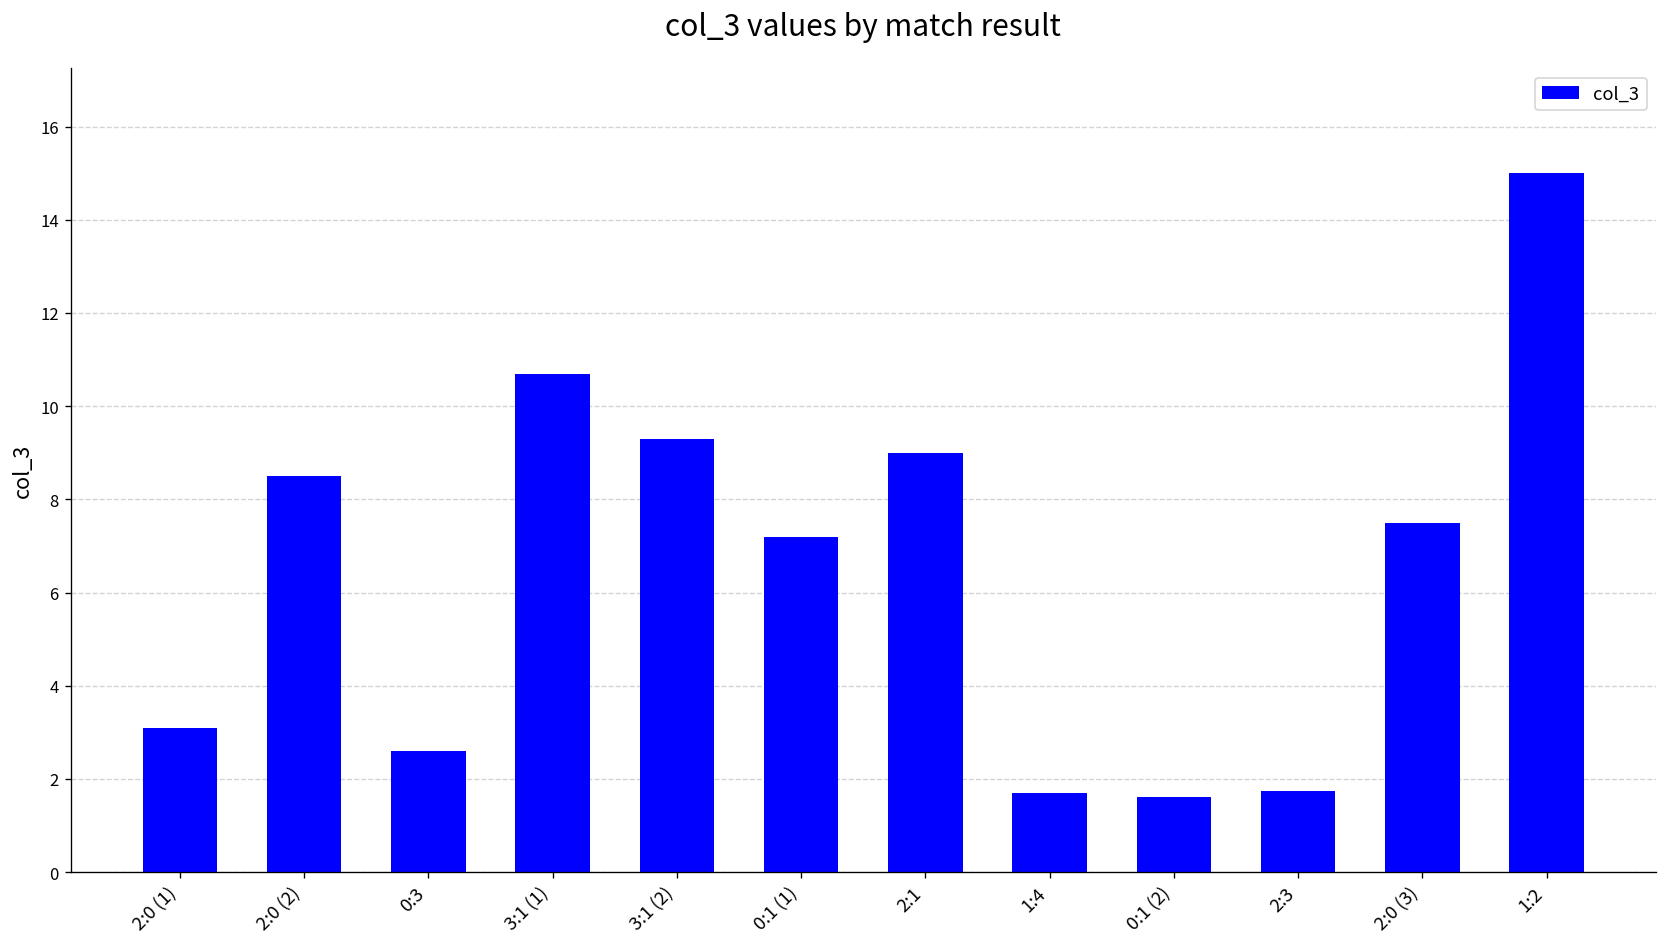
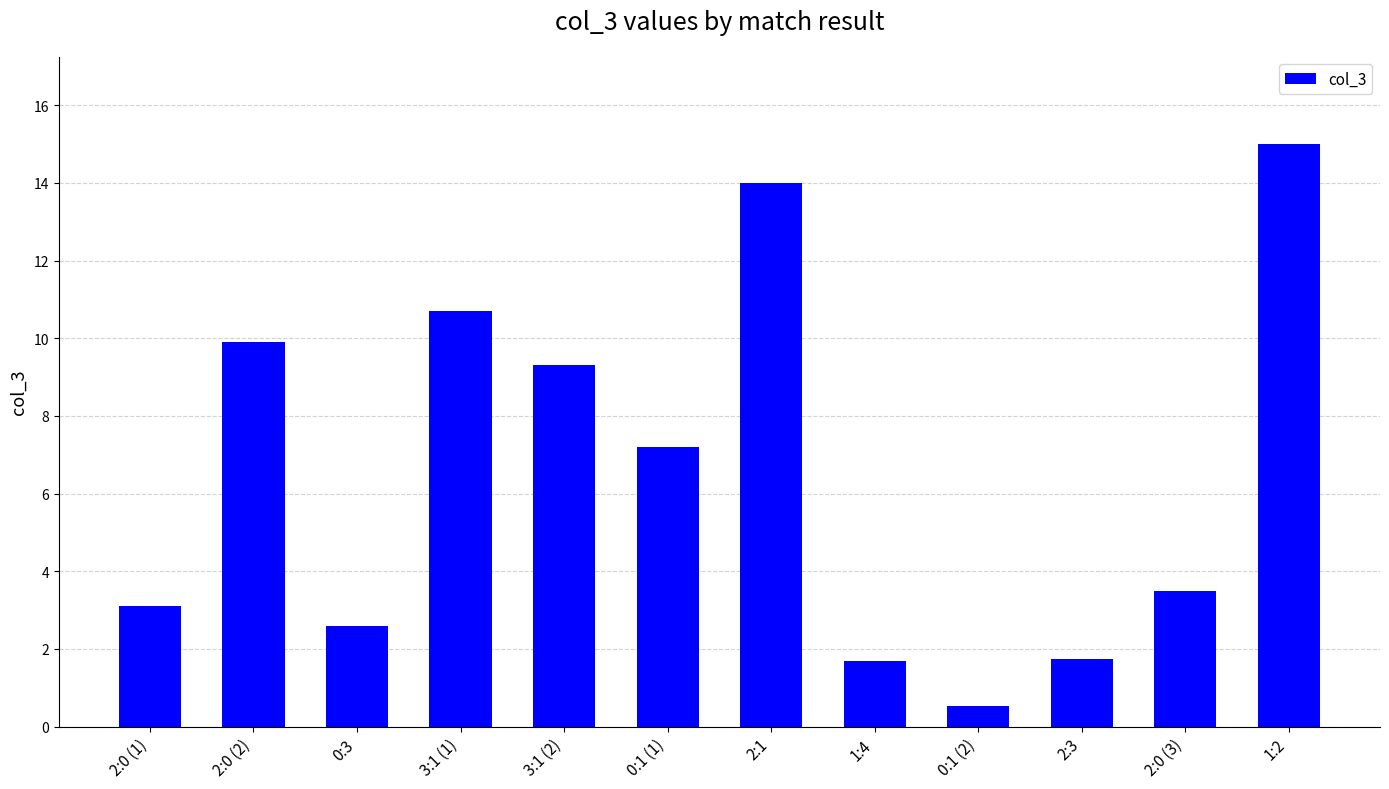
  {
    "2:0 (1)": 3.1,
-   "2:0 (2)": 8.5,
+   "2:0 (2)": 9.9,
    "0:3": 2.6,
    "3:1 (1)": 10.7,
    "3:1 (2)": 9.3,
    "0:1 (1)": 7.2,
-   "2:1": 9,
+   "2:1": 14,
    "1:4": 1.7,
-   "0:1 (2)": 1.6,
+   "0:1 (2)": 0.5,
    "2:3": 1.7,
-   "2:0 (3)": 7.5,
+   "2:0 (3)": 3.5,
    "1:2": 15.0
  }
